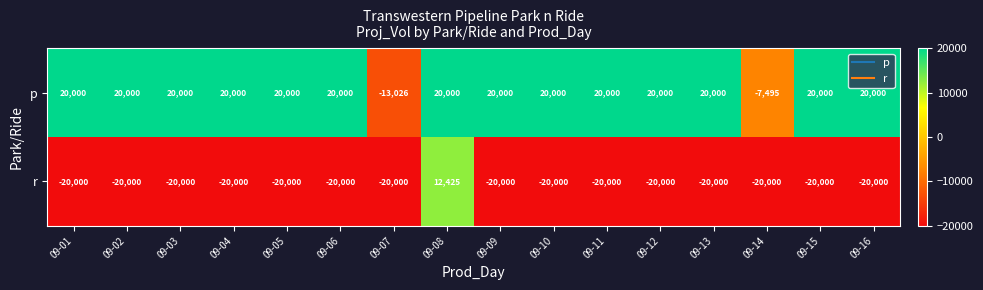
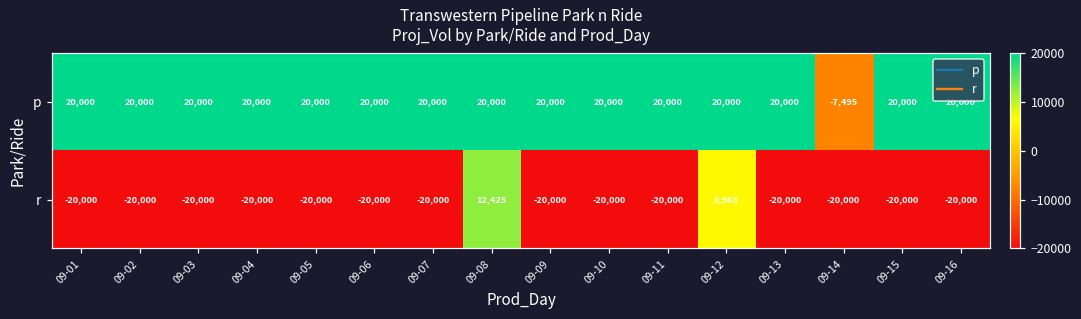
  {
    "p": {
      "09-01": "20,000",
      "09-02": "20,000",
      "09-03": "20,000",
      "09-04": "20,000",
      "09-05": "20,000",
      "09-06": "20,000",
-     "09-07": "-13,026",
+     "09-07": "20,000",
      "09-08": "20,000",
      "09-09": "20,000",
      "09-10": "20,000",
      "09-11": "20,000",
      "09-12": "20,000",
      "09-13": "20,000",
      "09-14": "-7,495",
      "09-15": "20,000"
    },
    "r": {
      "09-01": "-20,000",
      "09-02": "-20,000",
      "09-03": "-20,000",
      "09-04": "-20,000",
      "09-05": "-20,000",
      "09-06": "-20,000",
      "09-07": "-20,000",
      "09-08": "12,425",
      "09-09": "-20,000",
      "09-10": "-20,000",
      "09-11": "-20,000",
-     "09-12": "-20,000",
+     "09-12": "5,963",
      "09-13": "-20,000",
      "09-14": "-20,000",
      "09-15": "-20,000",
      "09-16": "-20,000"
    }
  }
